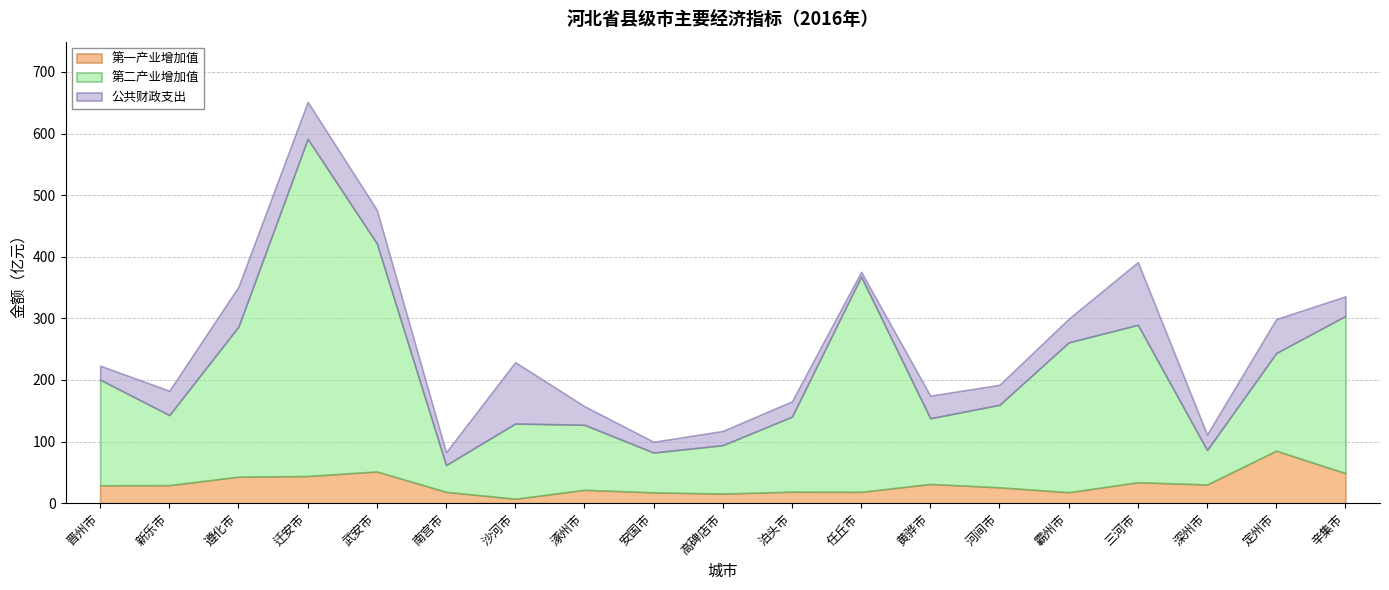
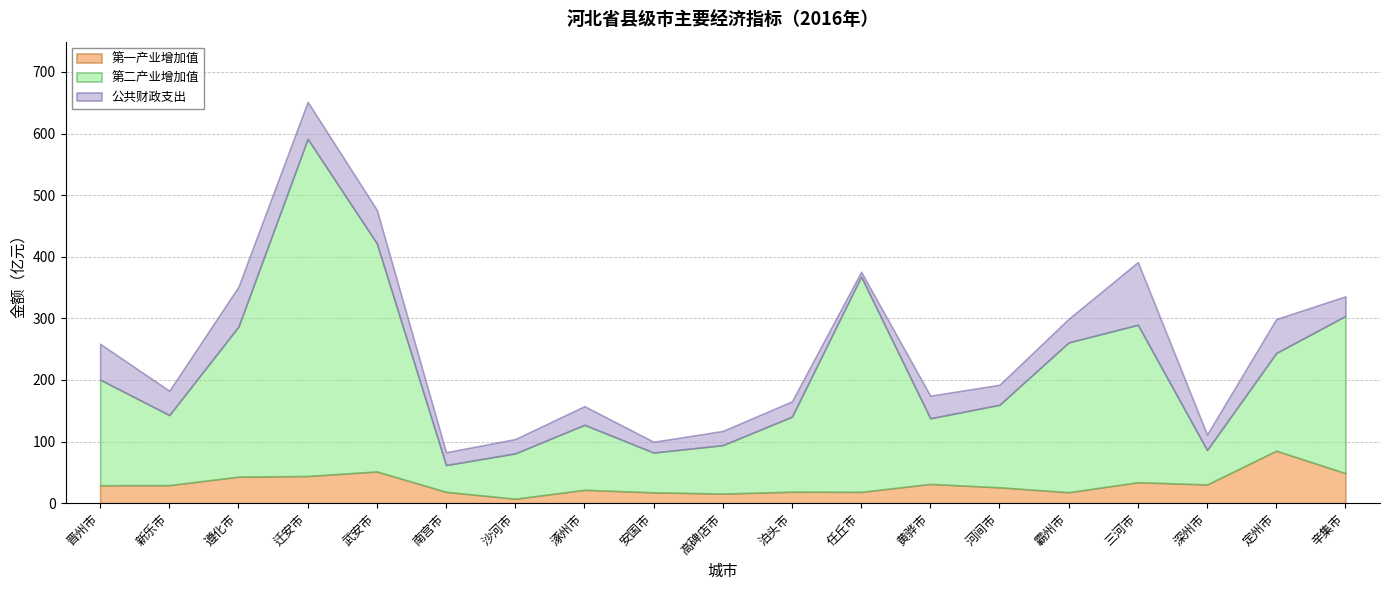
  {
    "第一产业增加值": {
      "晋州市": 30,
      "新乐市": 30,
      "遵化市": 40,
      "迁安市": 40,
      "武安市": 50,
      "南宫市": 20,
      "沙河市": 10,
      "涿州市": 20,
      "安国市": 20,
      "高碑店市": 20,
      "泊头市": 20,
      "任丘市": 20,
      "黄骅市": 30,
      "河间市": 30,
      "霸州市": 20,
      "三河市": 30,
      "深州市": 30,
      "定州市": 90,
      "辛集市": 50
    },
    "第二产业增加值": {
      "晋州市": 170,
      "新乐市": 110,
      "遵化市": 240,
      "迁安市": 550,
      "武安市": 370,
      "南宫市": 40,
-     "沙河市": 120,
+     "沙河市": 70,
      "涿州市": 110,
      "安国市": 60,
      "高碑店市": 80,
      "泊头市": 120,
      "任丘市": 350,
      "黄骅市": 110,
      "河间市": 130,
      "霸州市": 240,
      "三河市": 260,
      "深州市": 60,
      "定州市": 160,
      "辛集市": 260
    },
    "公共财政支出": {
-     "晋州市": 20,
+     "晋州市": 60,
      "新乐市": 40,
      "遵化市": 60,
      "迁安市": 60,
      "武安市": 50,
      "南宫市": 20,
-     "沙河市": 100,
+     "沙河市": 20,
      "涿州市": 30,
      "安国市": 20,
      "高碑店市": 20,
      "泊头市": 20,
      "任丘市": 10,
      "黄骅市": 40,
      "河间市": 30,
      "霸州市": 40,
      "三河市": 100,
      "深州市": 30,
      "定州市": 60,
      "辛集市": 30
    }
  }
